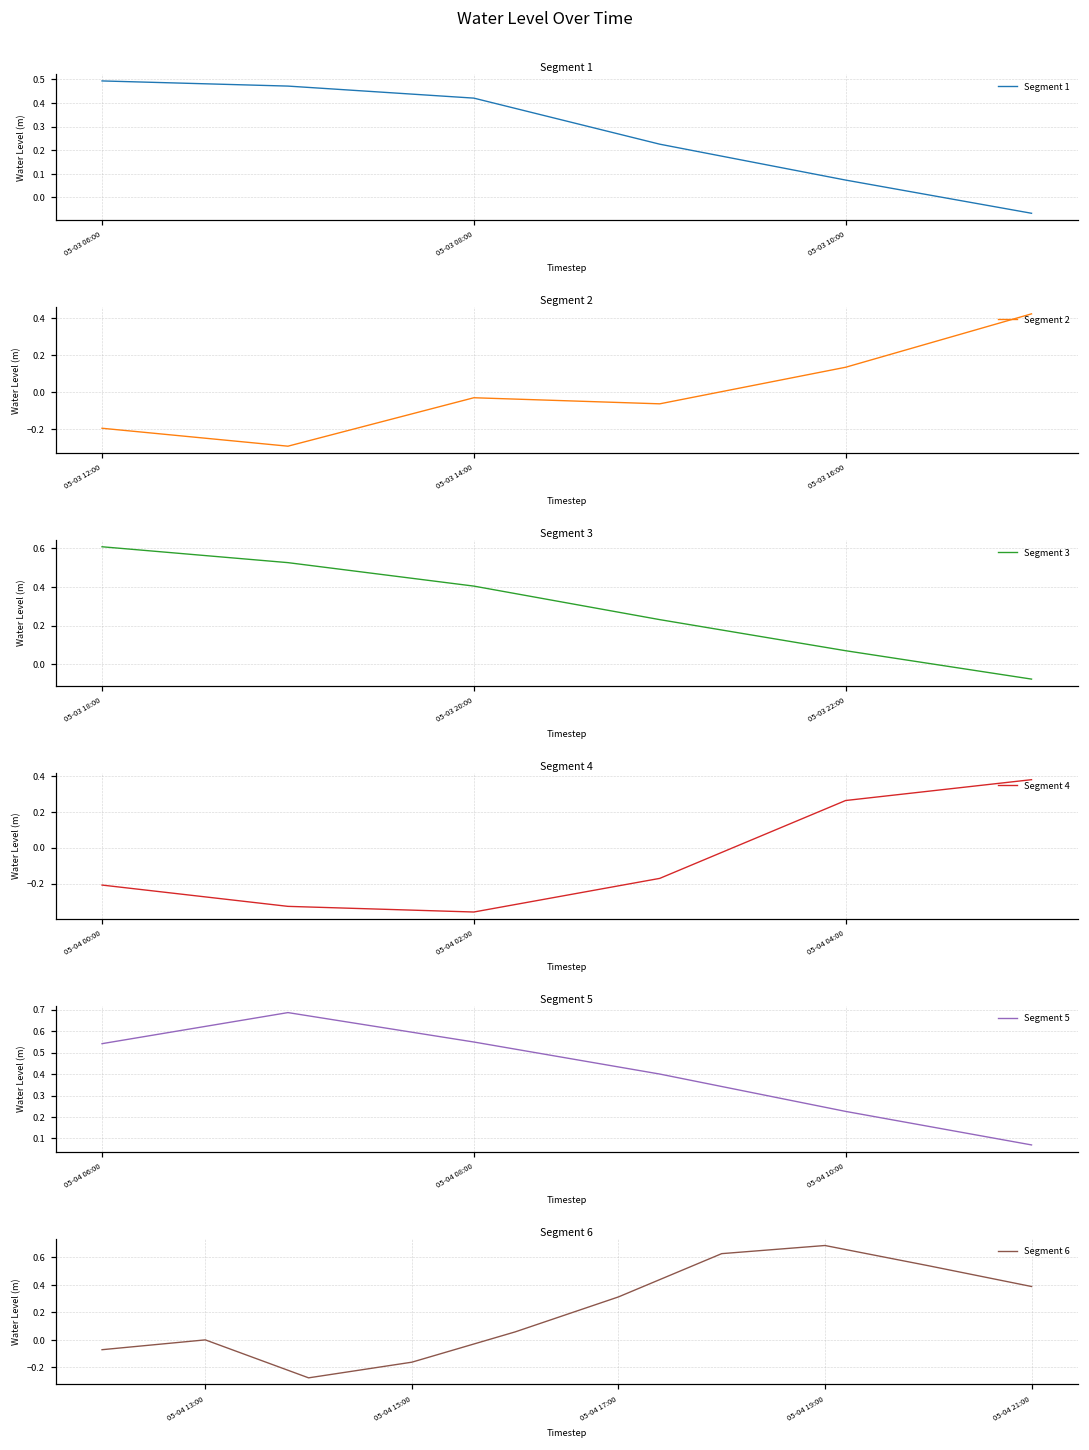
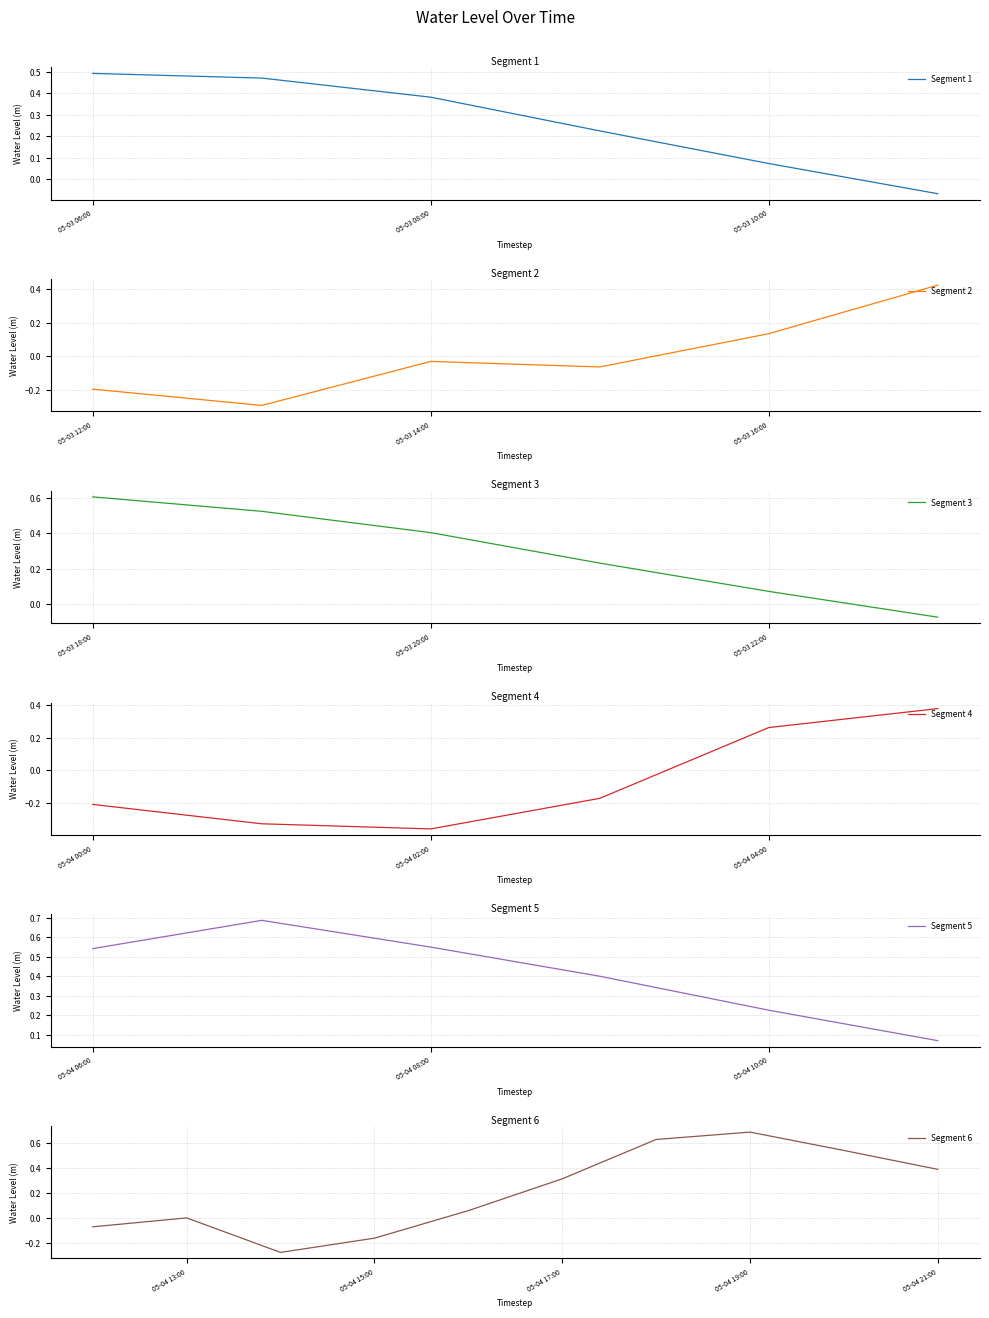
  {
    "Segment 1": {
      "05-03 06:00": 0.49,
-     "05-03 08:00": 0.42,
+     "05-03 08:00": 0.38,
      "05-03 10:00": 0.07
    },
    "Segment 2": {
      "05-03 12:00": -0.20,
      "05-03 14:00": -0.03,
      "05-03 16:00": 0.13
    },
    "Segment 3": {
      "05-03 18:00": 0.61,
      "05-03 20:00": 0.40,
      "05-03 22:00": 0.07
    },
    "Segment 4": {
      "05-04 00:00": -0.21,
      "05-04 02:00": -0.36,
      "05-04 04:00": 0.26
    },
    "Segment 5": {
      "05-04 06:00": 0.54,
      "05-04 08:00": 0.55,
      "05-04 10:00": 0.23
    },
    "Segment 6": {
      "05-04 13:00": 0.00,
      "05-04 15:00": -0.16,
      "05-04 17:00": 0.31,
      "05-04 19:00": 0.69,
      "05-04 21:00": 0.39
    }
  }
